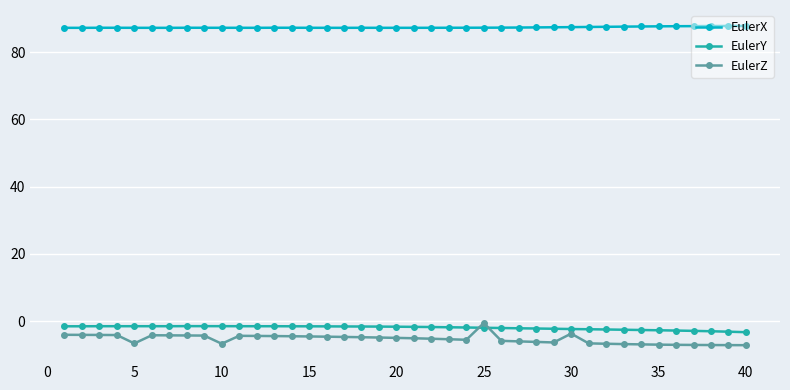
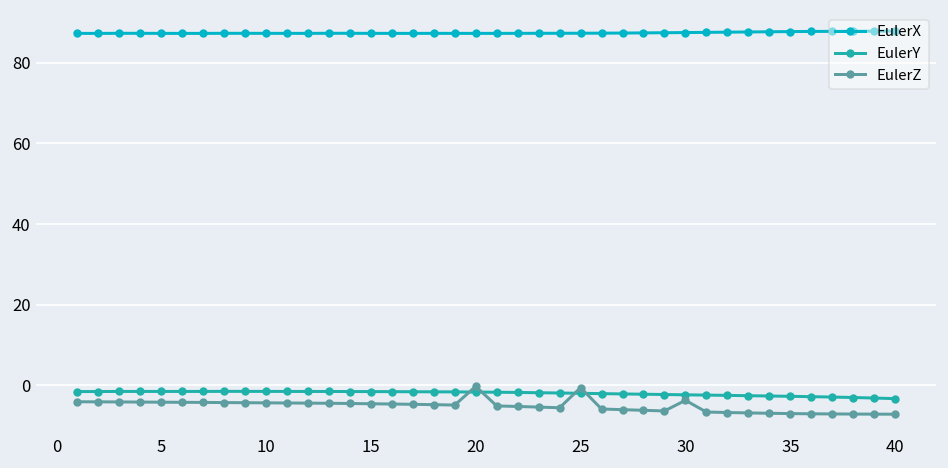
  {
    "EulerZ": {
-     "5": -7,
-     "10": -7,
+     "5": -4,
+     "10": -4,
      "15": -5,
-     "20": -5,
+     "20": 0,
      "25": -1,
      "30": -4,
      "35": -7,
      "40": -7
    }
  }
